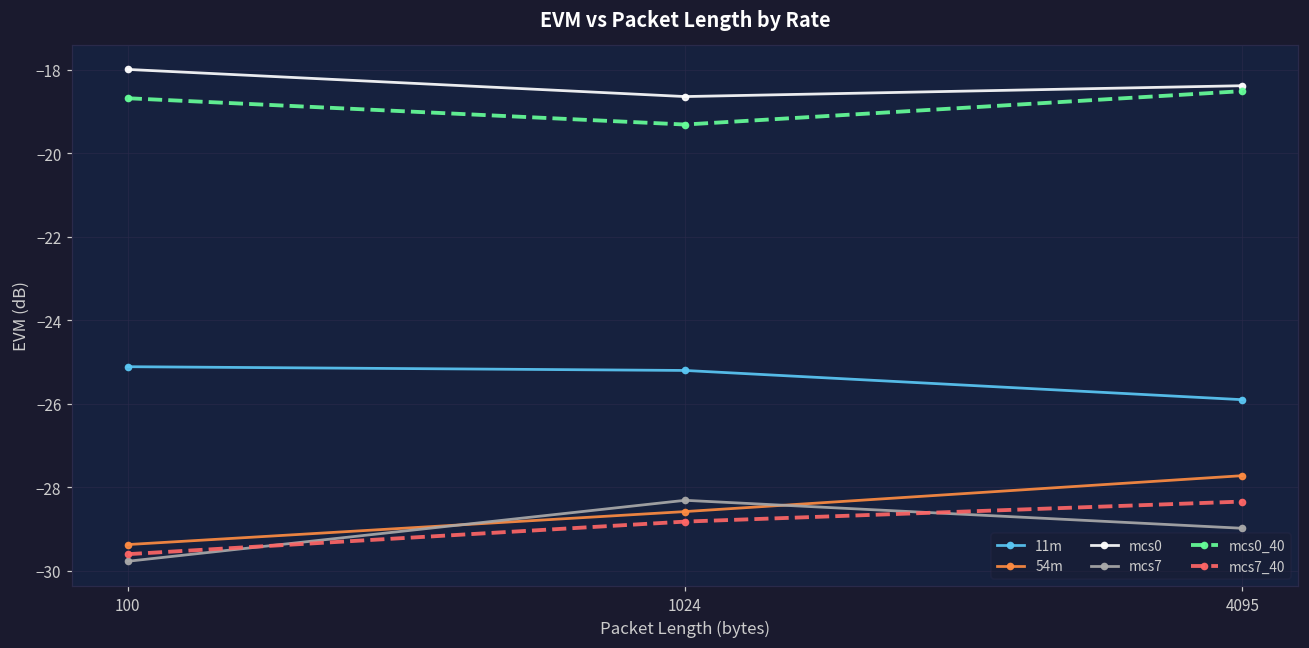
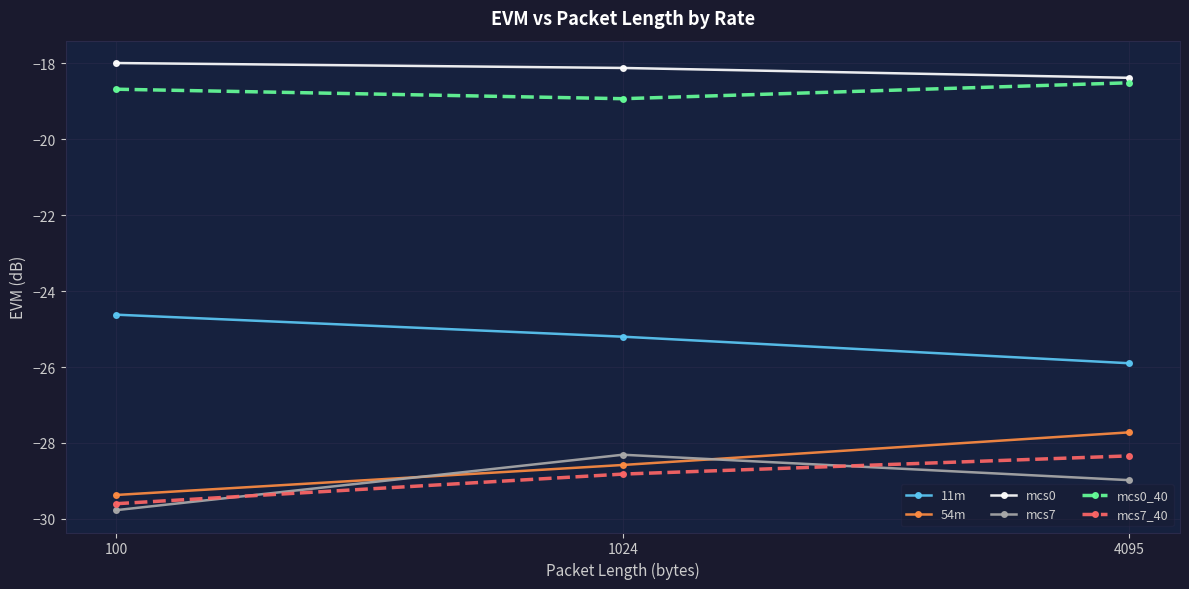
  {
    "11m": {
-     "100": -25.1,
+     "100": -24.6,
      "1024": -25.2,
      "4095": -25.9
    },
    "mcs0": {
      "100": -18.0,
-     "1024": -18.6,
+     "1024": -18.1,
      "4095": -18.4
    },
    "mcs7": {
      "100": -29.8,
      "1024": -28.3,
      "4095": -29.0
    },
    "mcs0_40": {
      "100": -18.7,
-     "1024": -19.3,
+     "1024": -18.9,
      "4095": -18.5
    }
  }
